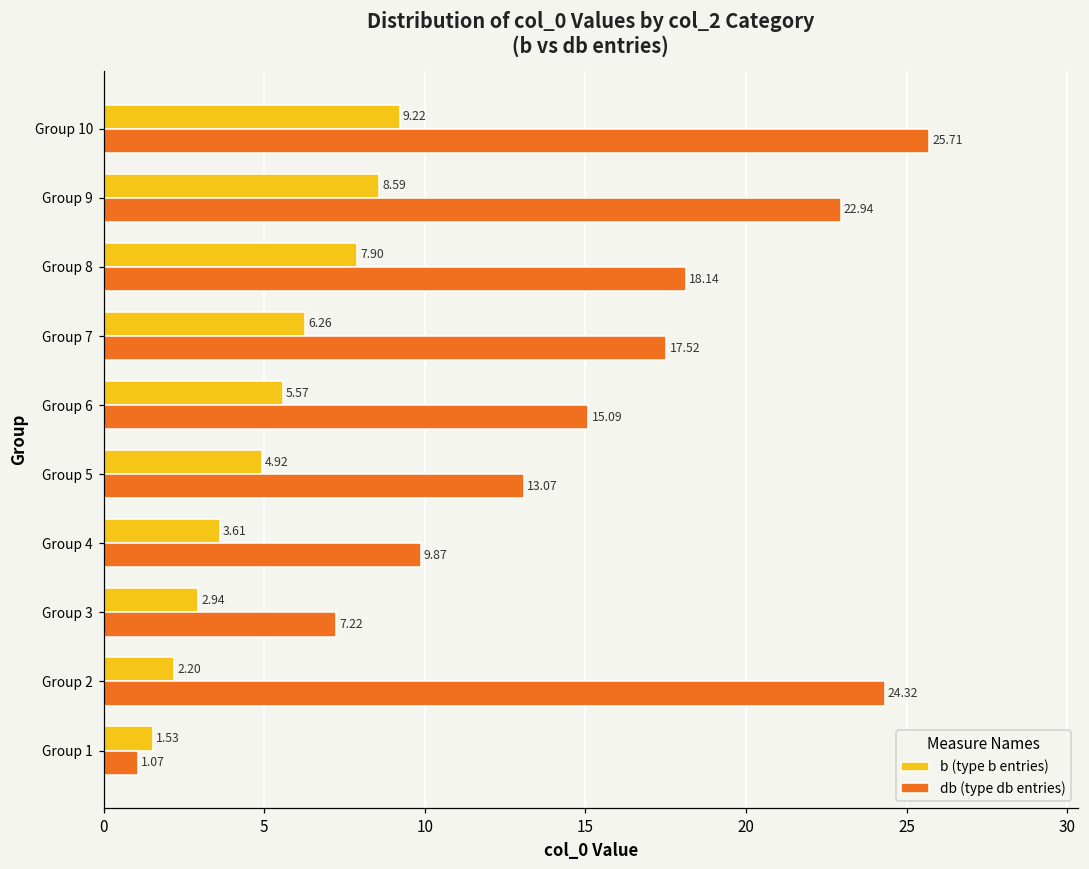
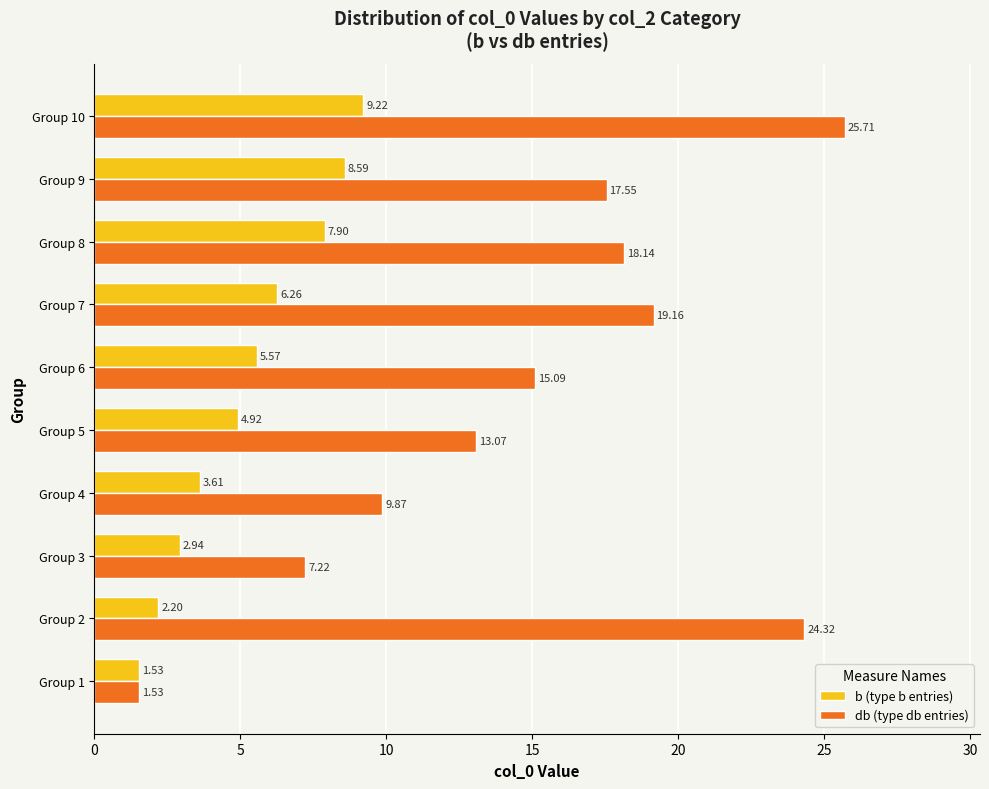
  {
    "b (type b entries)": {
      "Group 10": 9.22,
      "Group 9": 8.59,
      "Group 8": 7.90,
      "Group 7": 6.26,
      "Group 6": 5.57,
      "Group 5": 4.92,
      "Group 4": 3.61,
      "Group 3": 2.94,
      "Group 2": 2.20,
      "Group 1": 1.53
    },
    "db (type db entries)": {
      "Group 10": 25.71,
-     "Group 9": 22.94,
+     "Group 9": 17.55,
      "Group 8": 18.14,
-     "Group 7": 17.52,
+     "Group 7": 19.16,
      "Group 6": 15.09,
      "Group 5": 13.07,
      "Group 4": 9.87,
      "Group 3": 7.22,
      "Group 2": 24.32,
-     "Group 1": 1.07
+     "Group 1": 1.53
    }
  }
